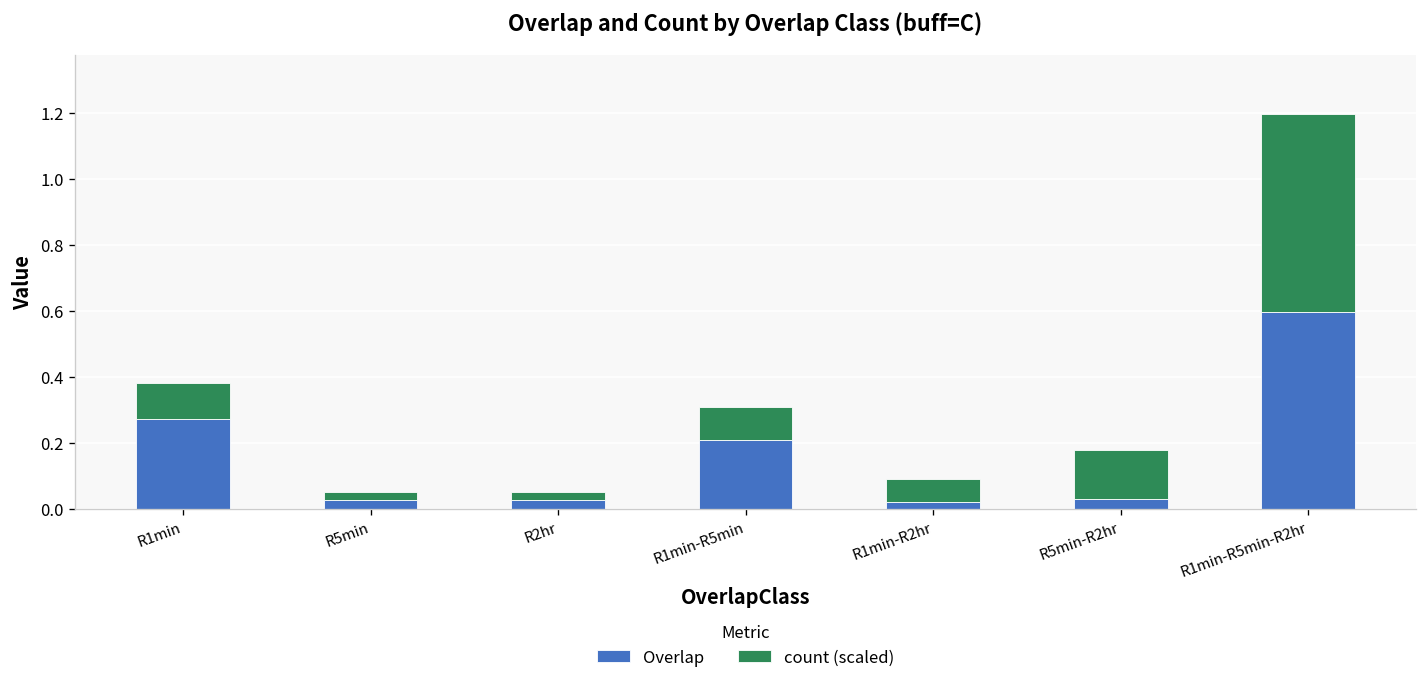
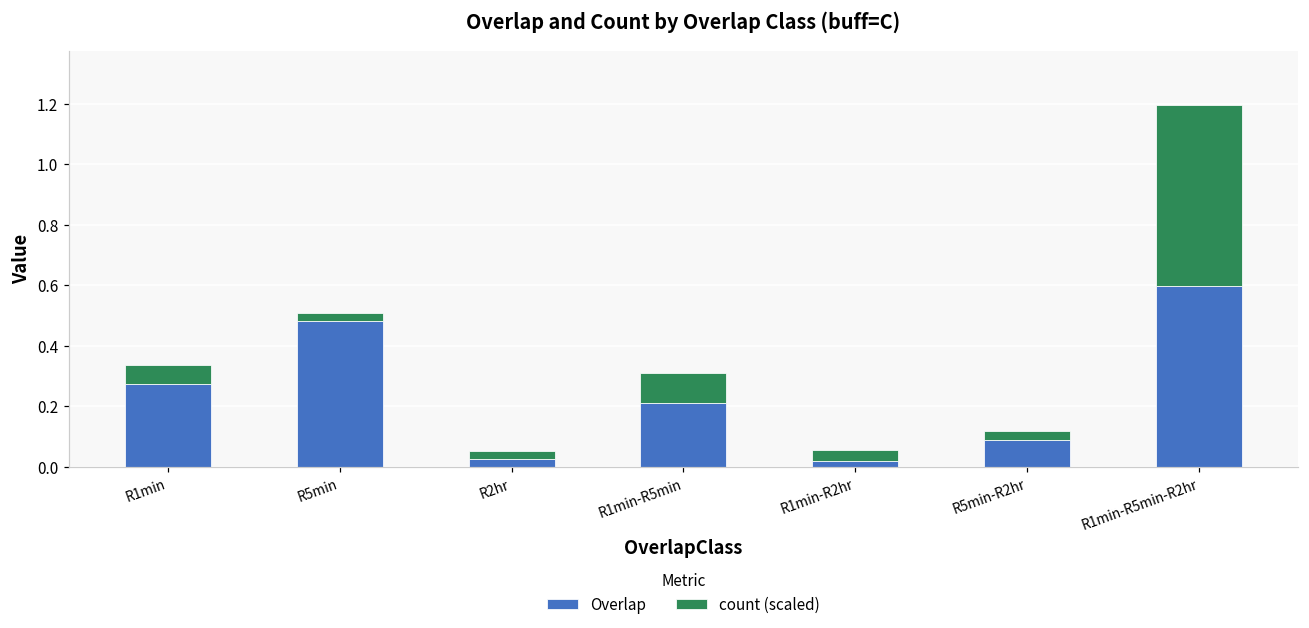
  {
    "Overlap": {
      "R1min": 0.27,
-     "R5min": 0.03,
+     "R5min": 0.48,
      "R2hr": 0.03,
      "R1min-R5min": 0.21,
      "R1min-R2hr": 0.02,
-     "R5min-R2hr": 0.03,
+     "R5min-R2hr": 0.09,
      "R1min-R5min-R2hr": 0.60
    },
    "count (scaled)": {
-     "R1min": 0.11,
+     "R1min": 0.06,
      "R5min": 0.03,
      "R2hr": 0.03,
      "R1min-R5min": 0.10,
-     "R1min-R2hr": 0.07,
-     "R5min-R2hr": 0.15,
+     "R1min-R2hr": 0.03,
+     "R5min-R2hr": 0.03,
      "R1min-R5min-R2hr": 0.60
    }
  }
